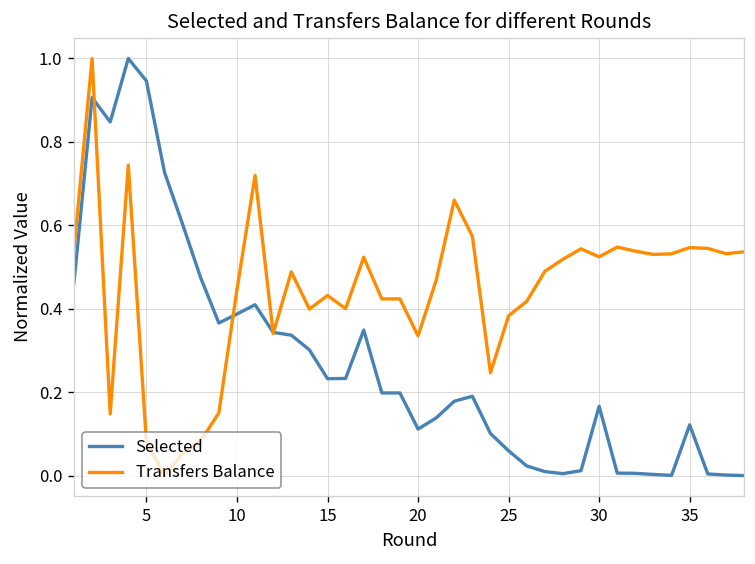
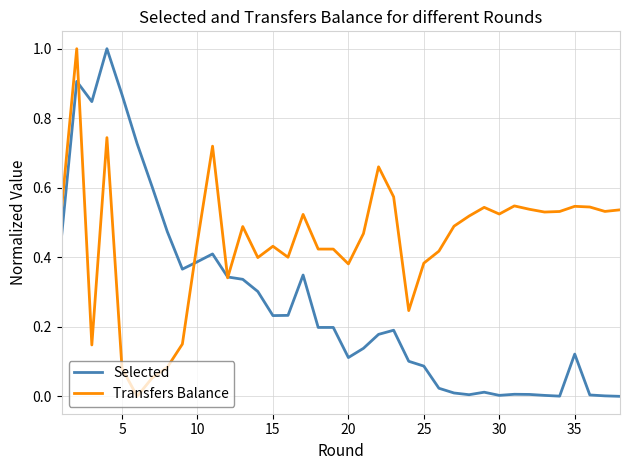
  {
    "Selected": {
-     "5": 0.95,
+     "5": 0.87,
      "10": 0.39,
      "15": 0.23,
      "20": 0.11,
-     "25": 0.06,
-     "30": 0.17,
+     "25": 0.09,
+     "30": 0.00,
      "35": 0.12
    },
    "Transfers Balance": {
      "10": 0.45,
      "15": 0.43,
-     "20": 0.33,
+     "20": 0.38,
      "25": 0.38,
      "30": 0.52,
      "35": 0.55
    }
  }
